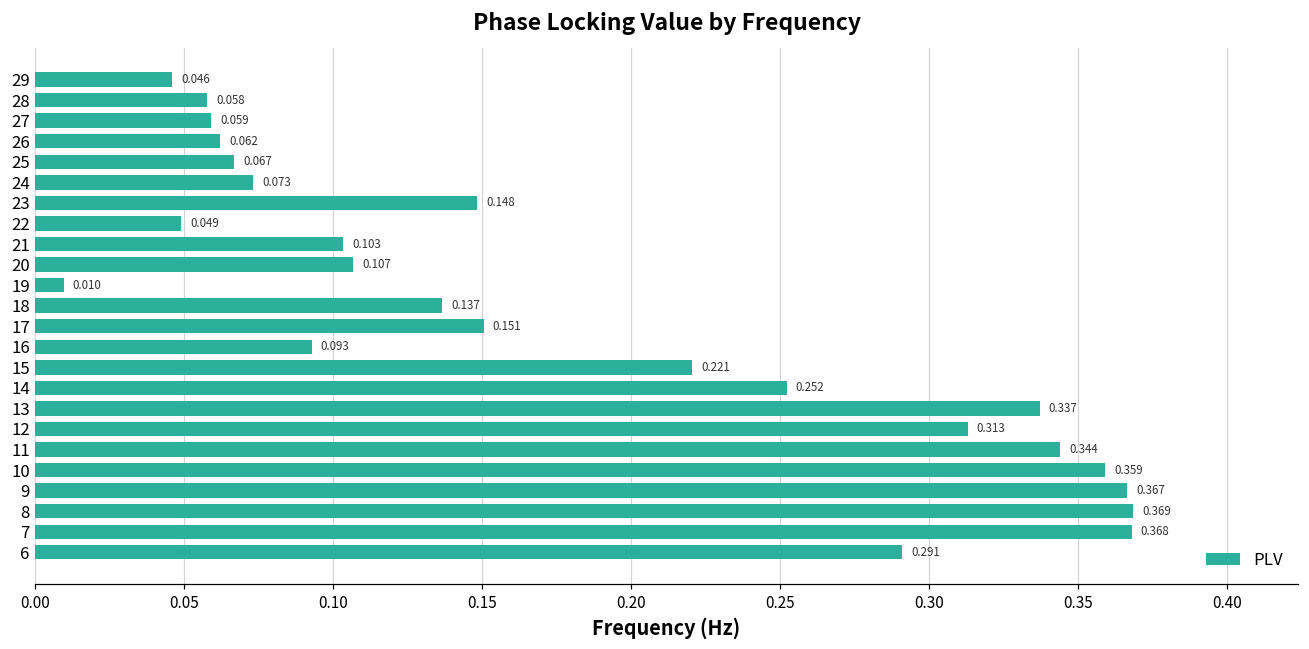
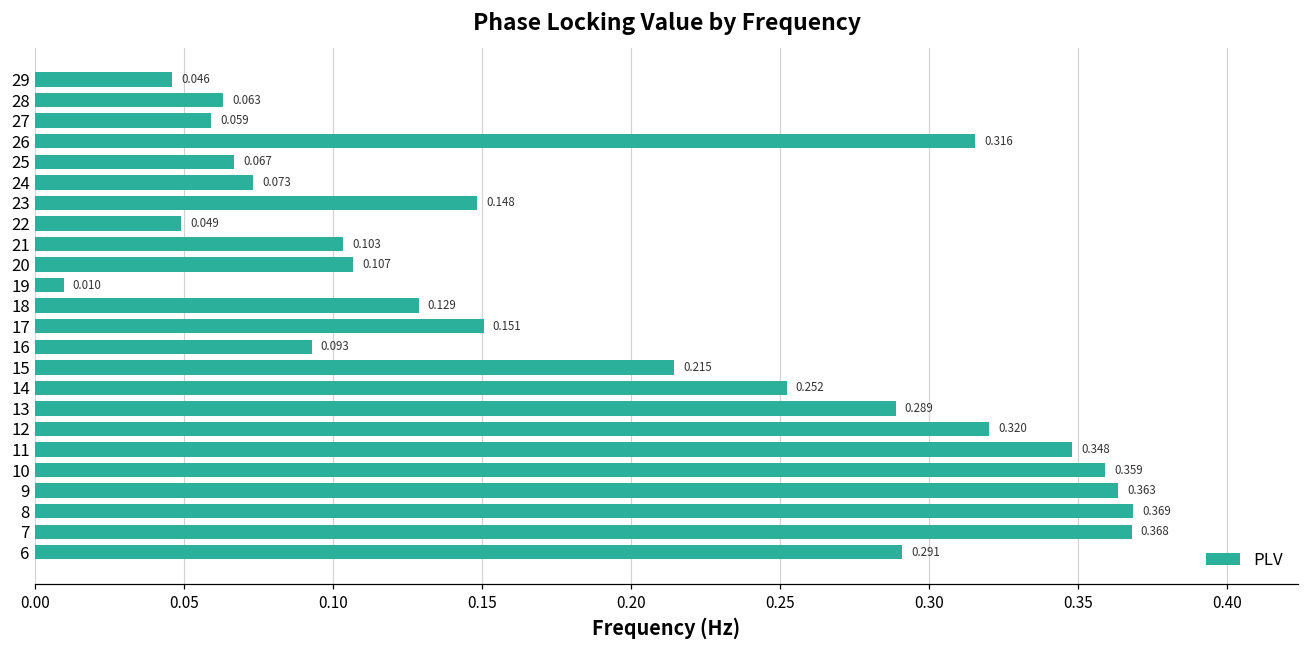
  {
    "29": 0.046,
-   "28": 0.058,
+   "28": 0.063,
    "27": 0.059,
-   "26": 0.062,
+   "26": 0.316,
    "25": 0.067,
    "24": 0.073,
    "23": 0.148,
    "22": 0.049,
    "21": 0.103,
    "20": 0.107,
    "19": 0.010,
-   "18": 0.137,
+   "18": 0.129,
    "17": 0.151,
    "16": 0.093,
-   "15": 0.221,
+   "15": 0.215,
    "14": 0.252,
-   "13": 0.337,
-   "12": 0.313,
-   "11": 0.344,
+   "13": 0.289,
+   "12": 0.320,
+   "11": 0.348,
    "10": 0.359,
-   "9": 0.367,
+   "9": 0.363,
    "8": 0.369,
    "7": 0.368,
    "6": 0.291
  }
